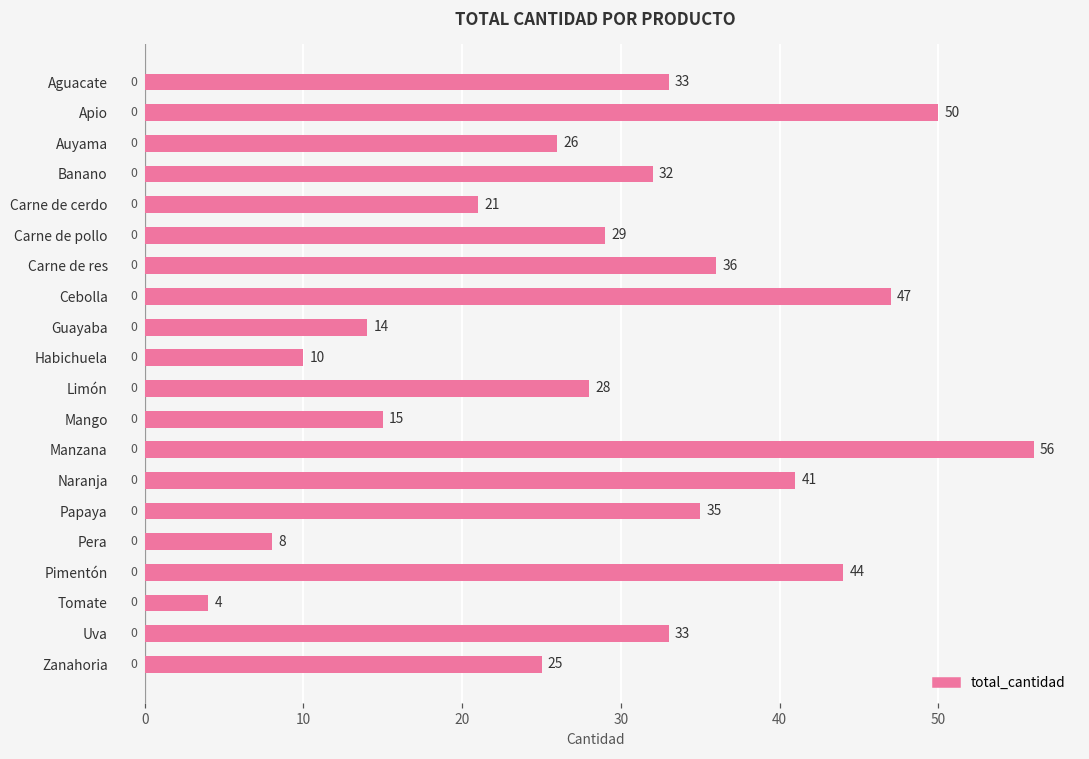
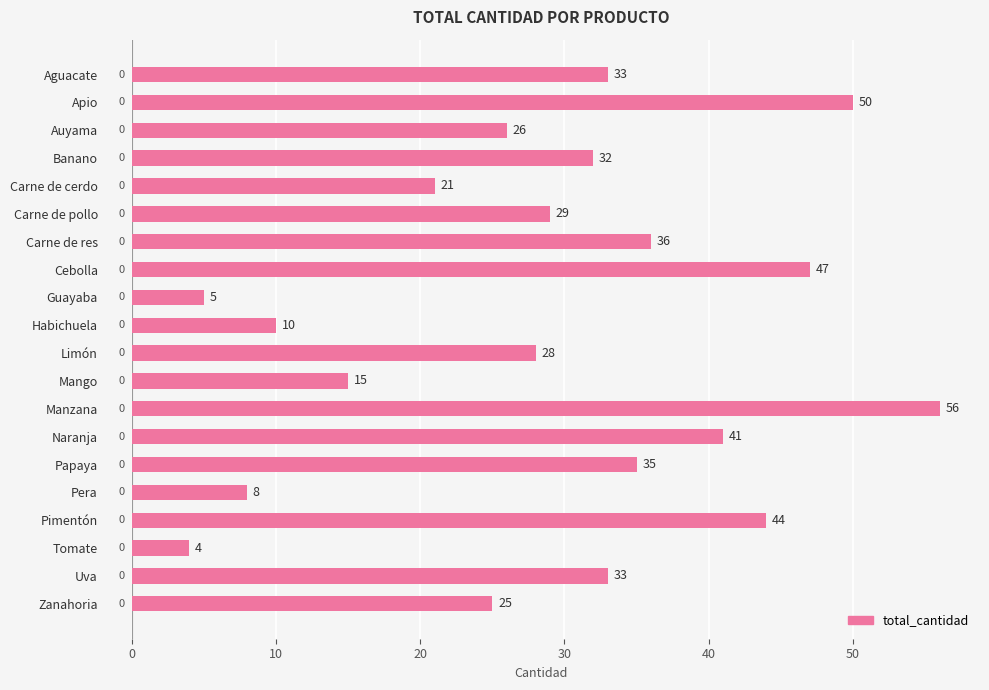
  {
    "Aguacate": 33,
    "Apio": 50,
    "Auyama": 26,
    "Banano": 32,
    "Carne de cerdo": 21,
    "Carne de pollo": 29,
    "Carne de res": 36,
    "Cebolla": 47,
-   "Guayaba": 14,
+   "Guayaba": 5,
    "Habichuela": 10,
    "Limón": 28,
    "Mango": 15,
    "Manzana": 56,
    "Naranja": 41,
    "Papaya": 35,
    "Pera": 8,
    "Pimentón": 44,
    "Tomate": 4,
    "Uva": 33,
    "Zanahoria": 25
  }
